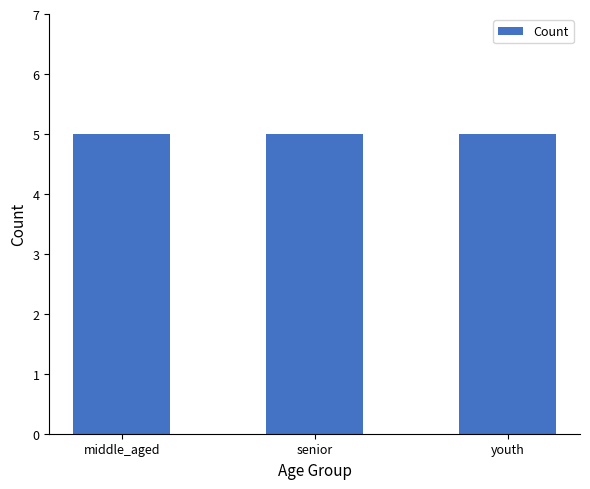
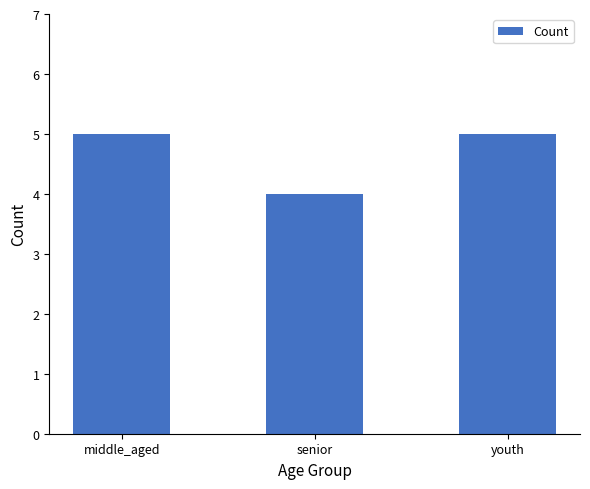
  {
    "middle_aged": 5,
-   "senior": 5,
+   "senior": 4,
    "youth": 5
  }
